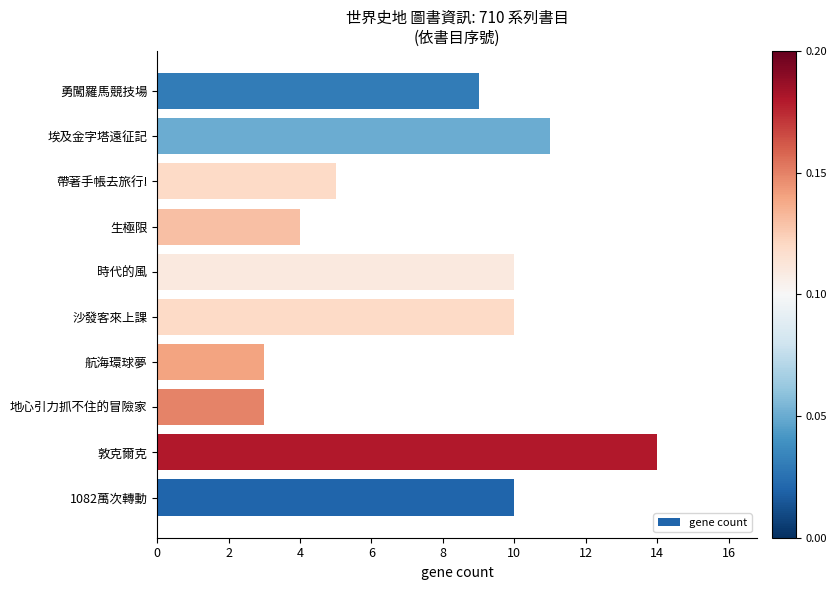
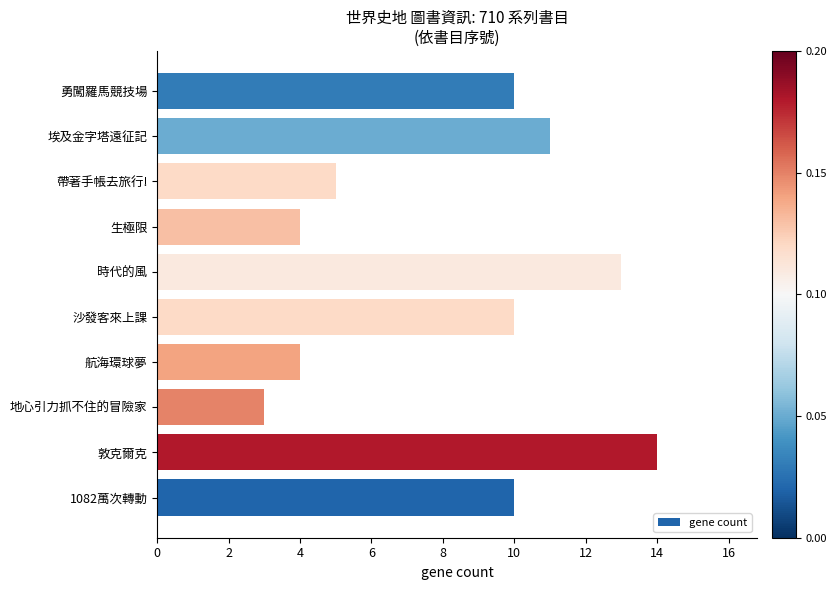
  {
-   "勇闖羅馬競技場": 9,
+   "勇闖羅馬競技場": 10,
    "埃及金字塔遠征記": 11,
    "帶著手帳去旅行!": 5,
    "生極限": 4,
-   "時代的風": 10,
+   "時代的風": 13,
    "沙發客來上課": 10,
-   "航海環球夢": 3,
+   "航海環球夢": 4,
    "地心引力抓不住的冒險家": 3,
    "敦克爾克": 14,
    "1082萬次轉動": 10
  }
